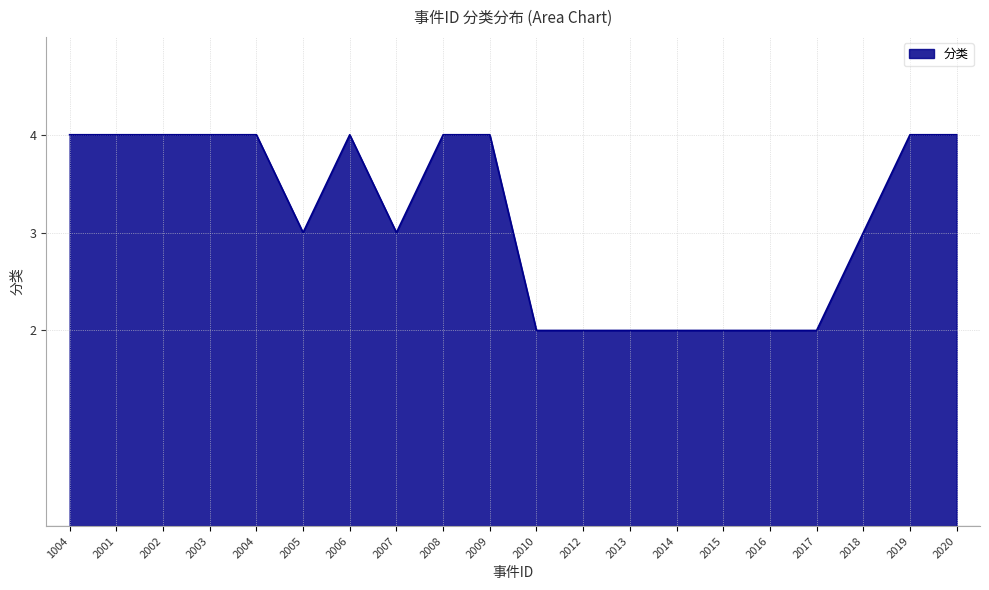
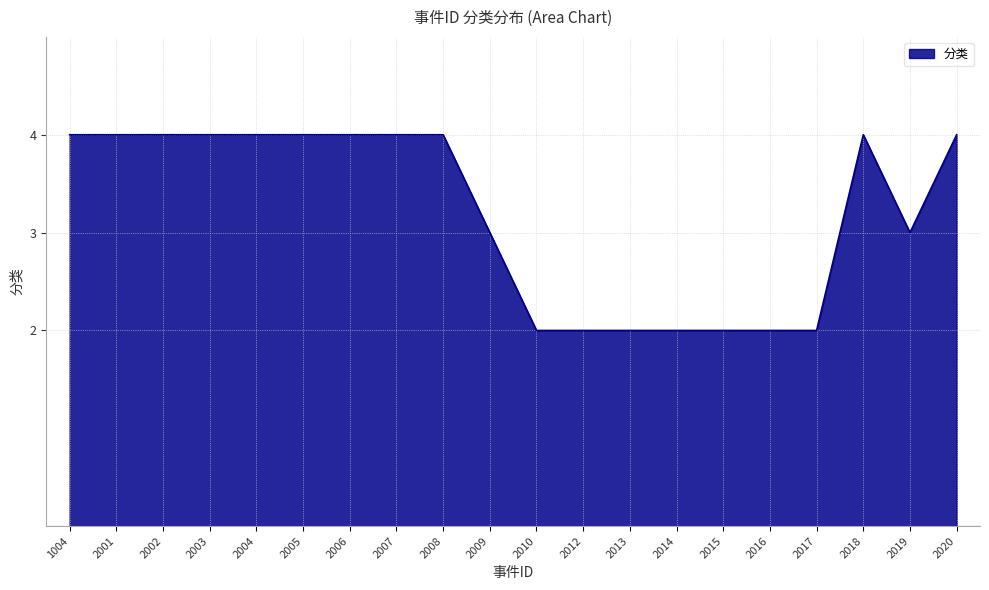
  {
    "1004": 4,
    "2001": 4,
    "2002": 4,
    "2003": 4,
    "2004": 4,
-   "2005": 3,
+   "2005": 4,
    "2006": 4,
-   "2007": 3,
+   "2007": 4,
    "2008": 4,
-   "2009": 4,
+   "2009": 3,
    "2010": 2,
    "2012": 2,
    "2013": 2,
    "2014": 2,
    "2015": 2,
    "2016": 2,
    "2017": 2,
-   "2018": 3,
-   "2019": 4,
+   "2018": 4,
+   "2019": 3,
    "2020": 4
  }
